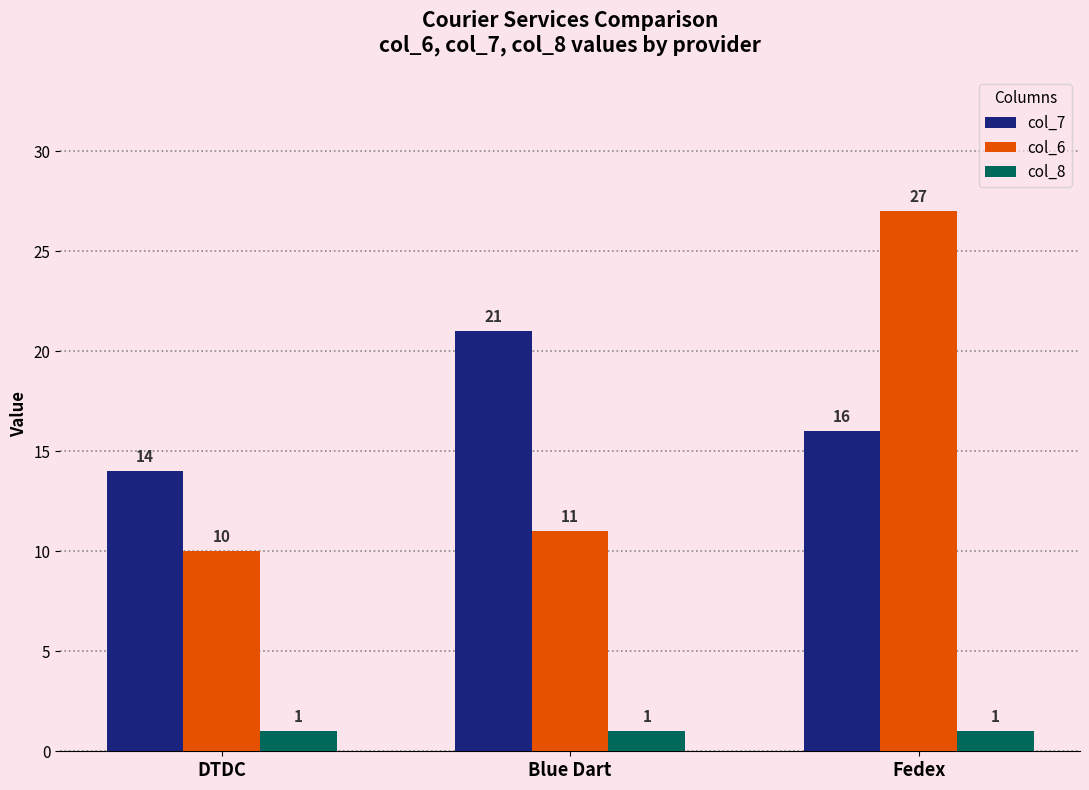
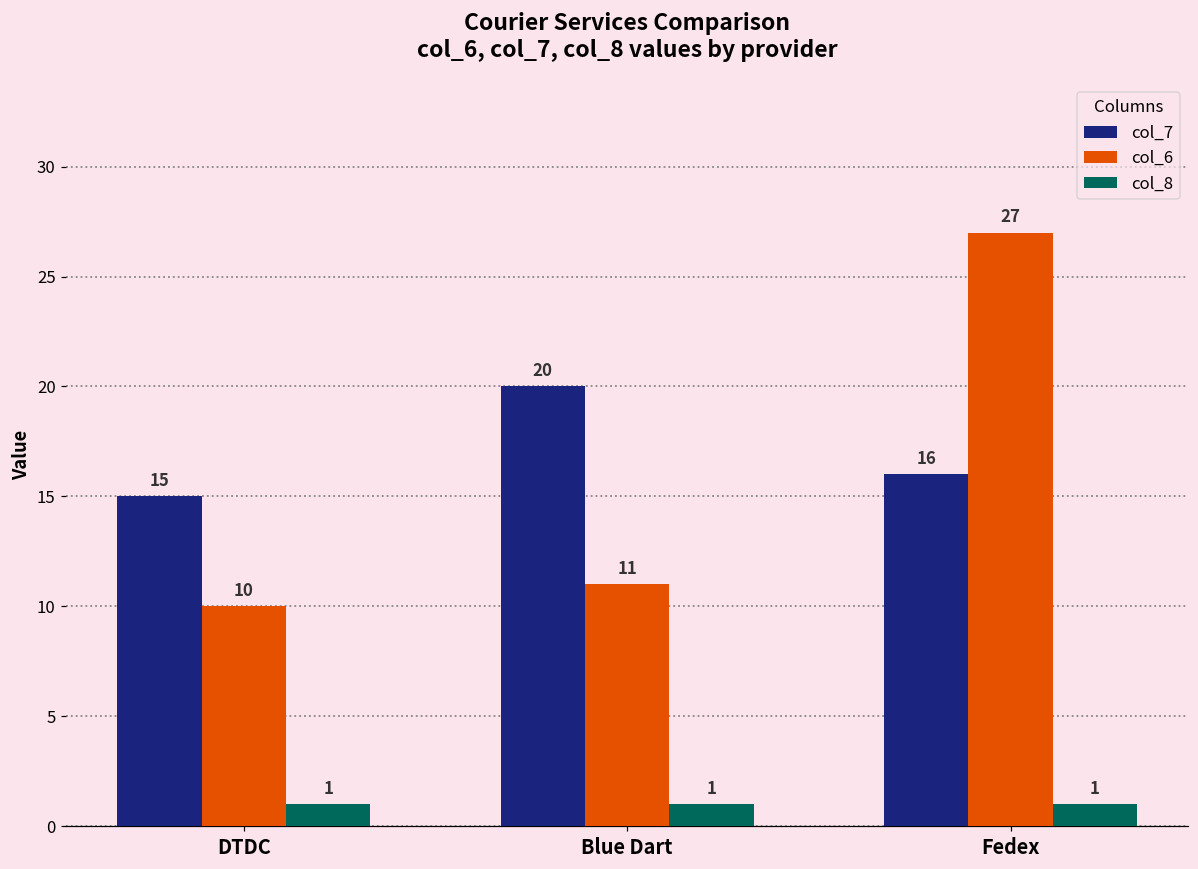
  {
    "col_7": {
-     "DTDC": 14,
-     "Blue Dart": 21,
+     "DTDC": 15,
+     "Blue Dart": 20,
      "Fedex": 16
    },
    "col_6": {
      "DTDC": 10,
      "Blue Dart": 11,
      "Fedex": 27
    },
    "col_8": {
      "DTDC": 1,
      "Blue Dart": 1,
      "Fedex": 1
    }
  }
